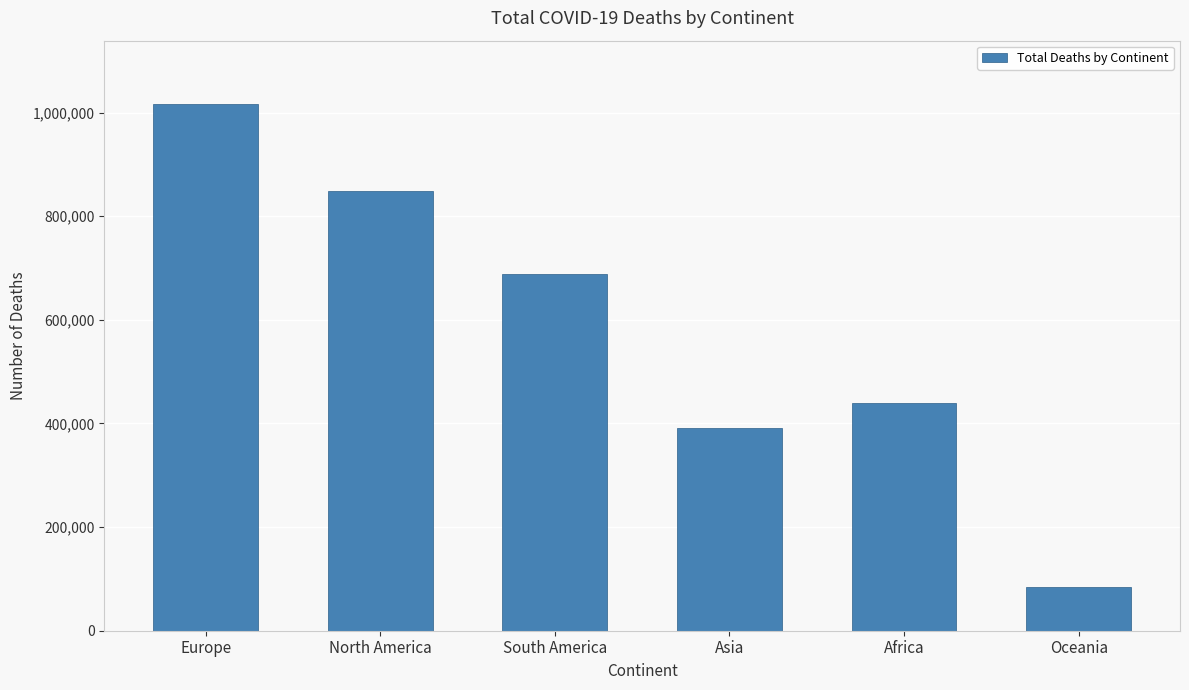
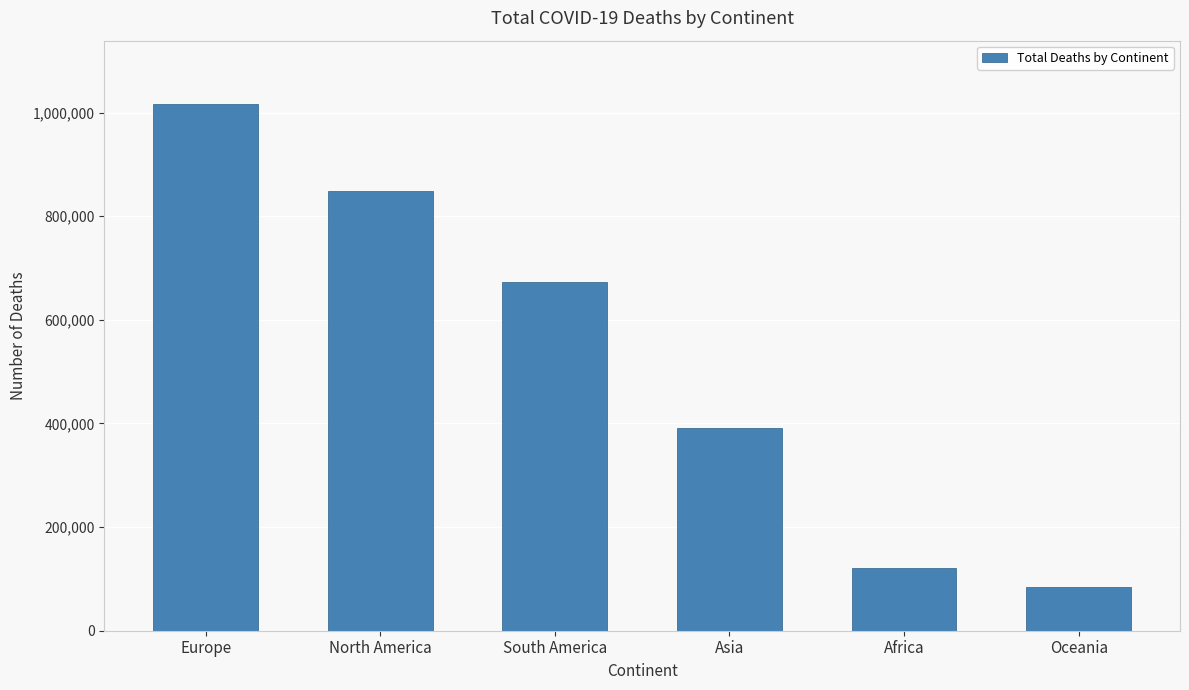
  {
    "Europe": "1,020,000",
    "North America": "850,000",
-   "South America": "690,000",
+   "South America": "670,000",
    "Asia": "390,000",
-   "Africa": "440,000",
+   "Africa": "120,000",
    "Oceania": "90,000"
  }
